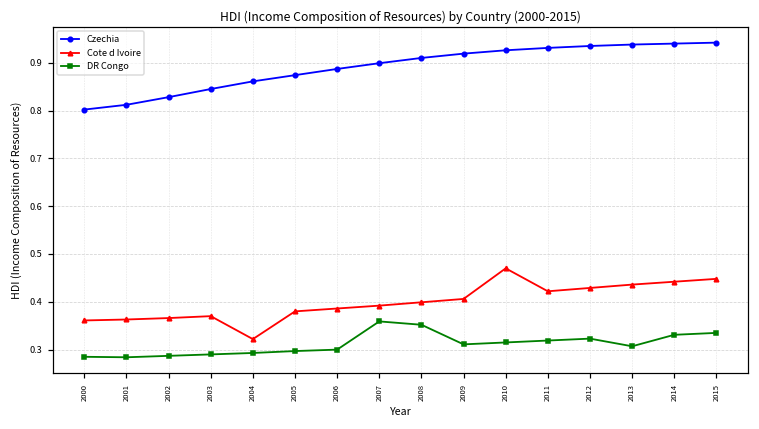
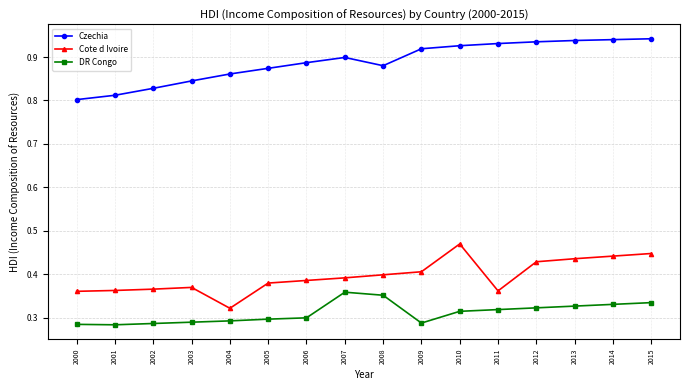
  {
    "Czechia": {
      "2000": 0.80,
      "2001": 0.81,
      "2002": 0.83,
      "2003": 0.85,
      "2004": 0.86,
      "2005": 0.87,
      "2006": 0.89,
      "2007": 0.90,
-     "2008": 0.91,
+     "2008": 0.88,
      "2009": 0.92,
      "2010": 0.93,
      "2011": 0.93,
      "2012": 0.94,
      "2013": 0.94,
      "2014": 0.94,
      "2015": 0.94
    },
    "Cote d Ivoire": {
      "2000": 0.36,
      "2001": 0.36,
      "2002": 0.37,
      "2003": 0.37,
      "2004": 0.32,
      "2005": 0.38,
      "2006": 0.39,
      "2007": 0.39,
      "2008": 0.40,
      "2009": 0.41,
      "2010": 0.47,
-     "2011": 0.42,
+     "2011": 0.36,
      "2012": 0.43,
      "2013": 0.44,
      "2014": 0.44,
      "2015": 0.45
    },
    "DR Congo": {
      "2000": 0.29,
      "2001": 0.28,
      "2002": 0.29,
      "2003": 0.29,
      "2004": 0.29,
      "2005": 0.30,
      "2006": 0.30,
      "2007": 0.36,
      "2008": 0.35,
-     "2009": 0.31,
+     "2009": 0.29,
      "2010": 0.32,
      "2011": 0.32,
      "2012": 0.32,
-     "2013": 0.31,
+     "2013": 0.33,
      "2014": 0.33,
      "2015": 0.34
    }
  }
